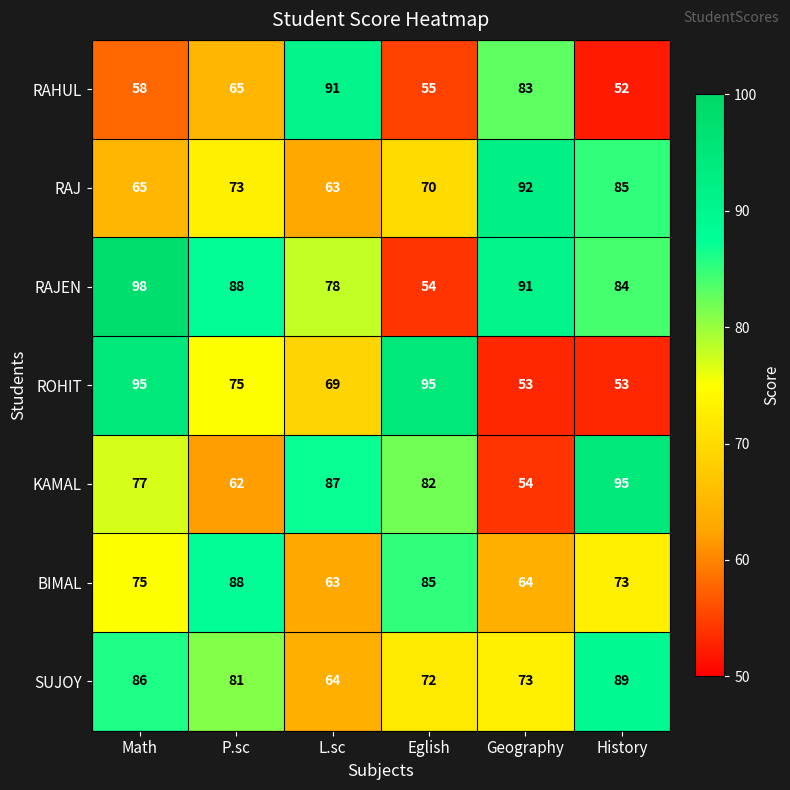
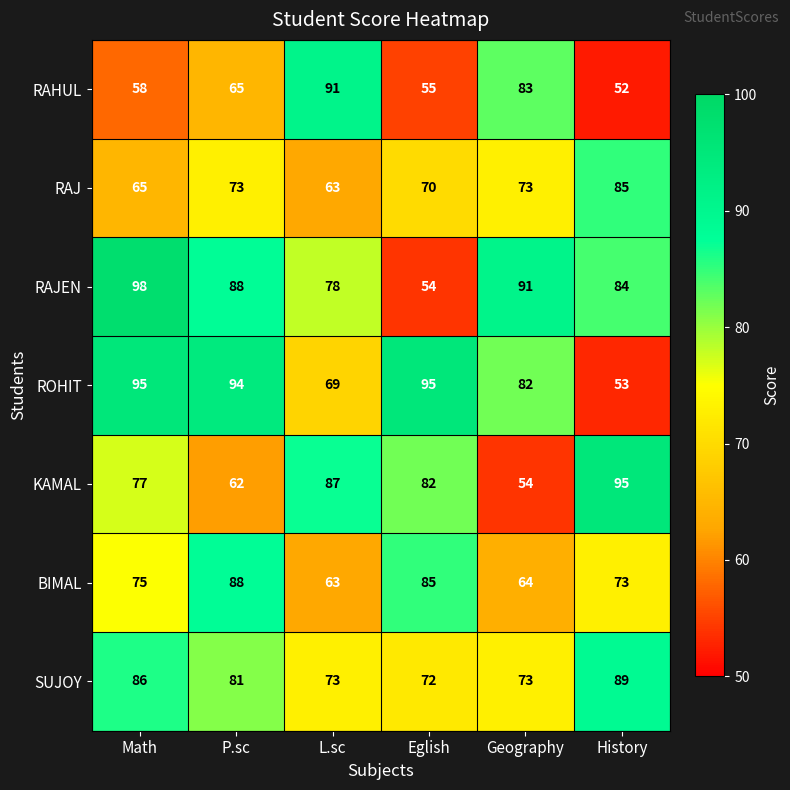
  {
    "RAHUL": {
      "Math": 58,
      "P.sc": 65,
      "L.sc": 91,
      "Eglish": 55,
      "Geography": 83,
      "History": 52
    },
    "RAJ": {
      "Math": 65,
      "P.sc": 73,
      "L.sc": 63,
      "Eglish": 70,
-     "Geography": 92,
+     "Geography": 73,
      "History": 85
    },
    "RAJEN": {
      "Math": 98,
      "P.sc": 88,
      "L.sc": 78,
      "Eglish": 54,
      "Geography": 91,
      "History": 84
    },
    "ROHIT": {
      "Math": 95,
-     "P.sc": 75,
+     "P.sc": 94,
      "L.sc": 69,
      "Eglish": 95,
-     "Geography": 53,
+     "Geography": 82,
      "History": 53
    },
    "KAMAL": {
      "Math": 77,
      "P.sc": 62,
      "L.sc": 87,
      "Eglish": 82,
      "Geography": 54,
      "History": 95
    },
    "BIMAL": {
      "Math": 75,
      "P.sc": 88,
      "L.sc": 63,
      "Eglish": 85,
      "Geography": 64,
      "History": 73
    },
    "SUJOY": {
      "Math": 86,
      "P.sc": 81,
-     "L.sc": 64,
+     "L.sc": 73,
      "Eglish": 72,
      "Geography": 73,
      "History": 89
    }
  }
